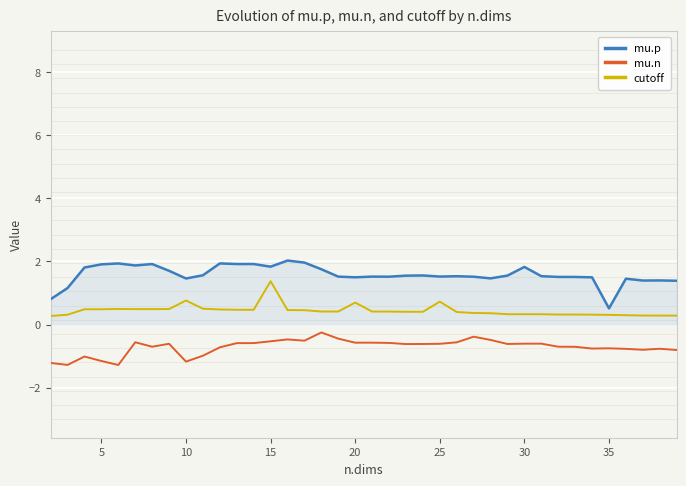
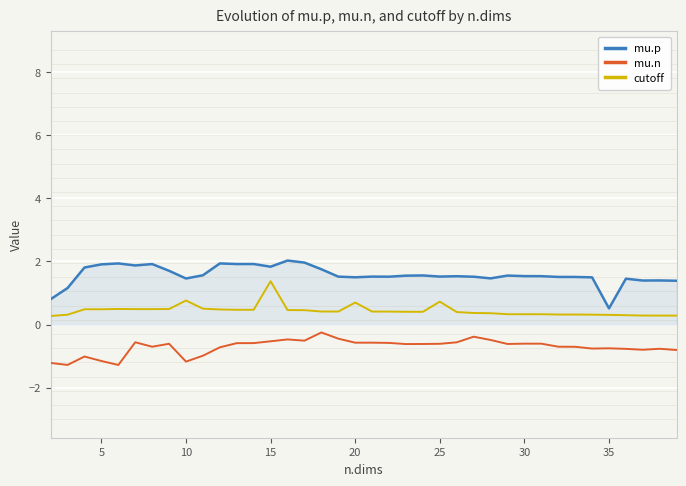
  {
    "mu.p": {
      "5": 1.9,
      "10": 1.5,
      "15": 1.8,
      "20": 1.5,
      "25": 1.5,
-     "30": 1.8,
+     "30": 1.5,
      "35": 0.5
    },
    "mu.n": {
      "5": -1.2,
      "10": -1.2,
      "15": -0.5,
      "20": -0.6,
      "25": -0.6,
      "30": -0.6,
      "35": -0.8
    },
    "cutoff": {
      "5": 0.5,
      "10": 0.8,
      "15": 1.4,
      "20": 0.7,
      "25": 0.7,
      "30": 0.3,
      "35": 0.3
    }
  }
